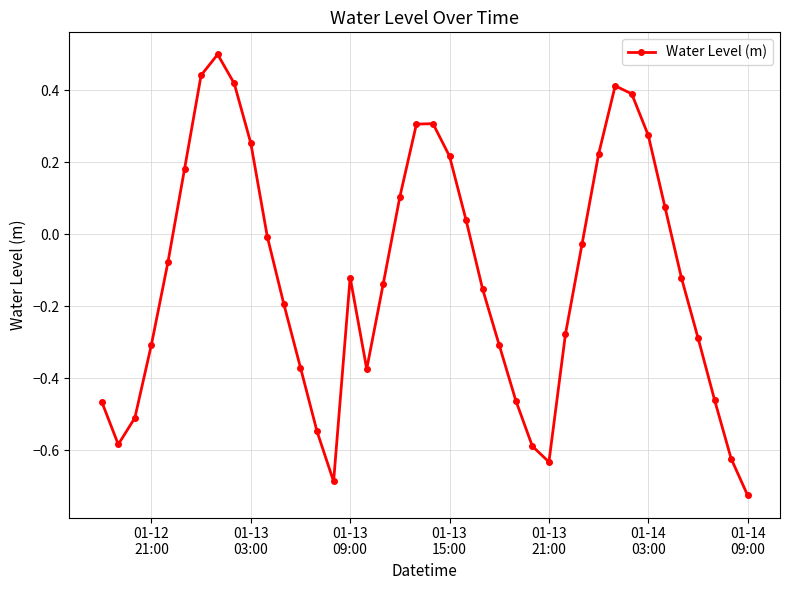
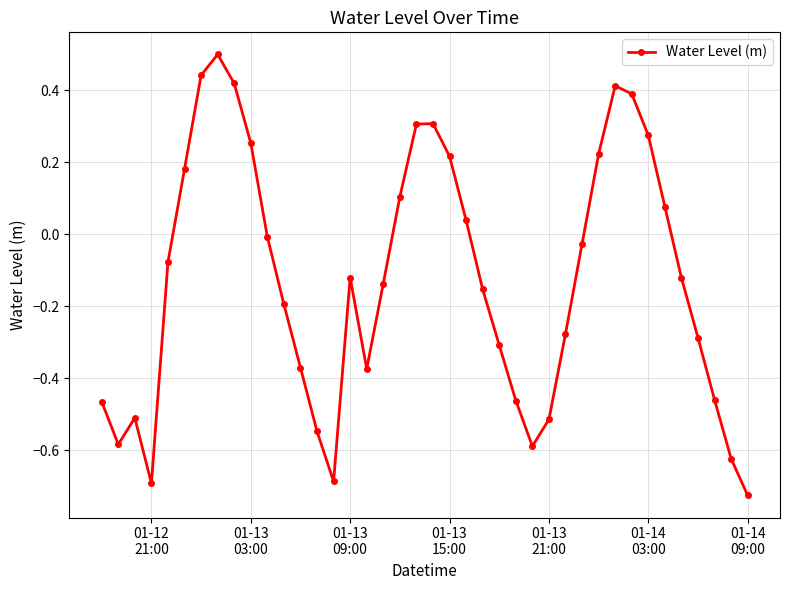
  {
-   "01-12 21:00": -0.31,
+   "01-12 21:00": -0.69,
    "01-13 03:00": 0.25,
    "01-13 09:00": -0.12,
    "01-13 15:00": 0.22,
-   "01-13 21:00": -0.63,
+   "01-13 21:00": -0.51,
    "01-14 03:00": 0.27,
    "01-14 09:00": -0.73
  }
